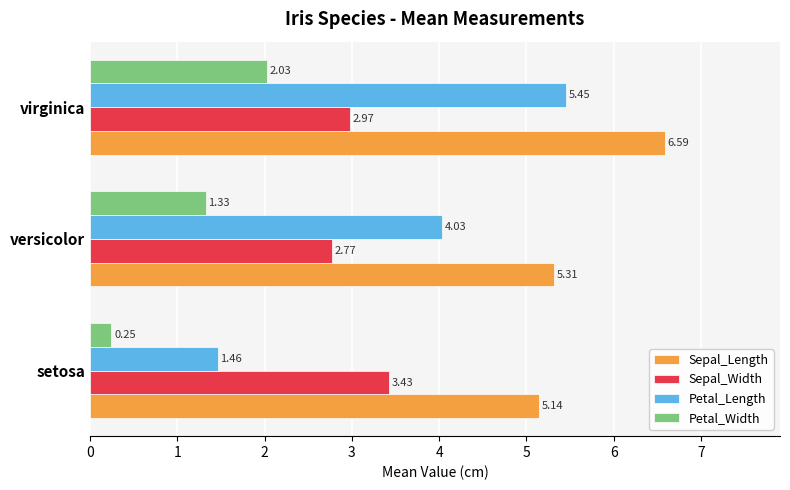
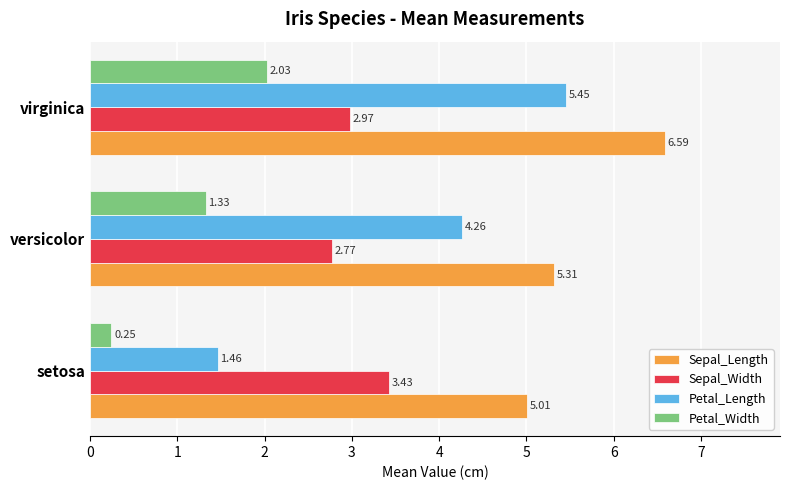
  {
    "Sepal_Length": {
      "virginica": 6.59,
      "versicolor": 5.31,
-     "setosa": 5.14
+     "setosa": 5.01
    },
    "Sepal_Width": {
      "virginica": 2.97,
      "versicolor": 2.77,
      "setosa": 3.43
    },
    "Petal_Length": {
      "virginica": 5.45,
-     "versicolor": 4.03,
+     "versicolor": 4.26,
      "setosa": 1.46
    },
    "Petal_Width": {
      "virginica": 2.03,
      "versicolor": 1.33,
      "setosa": 0.25
    }
  }
